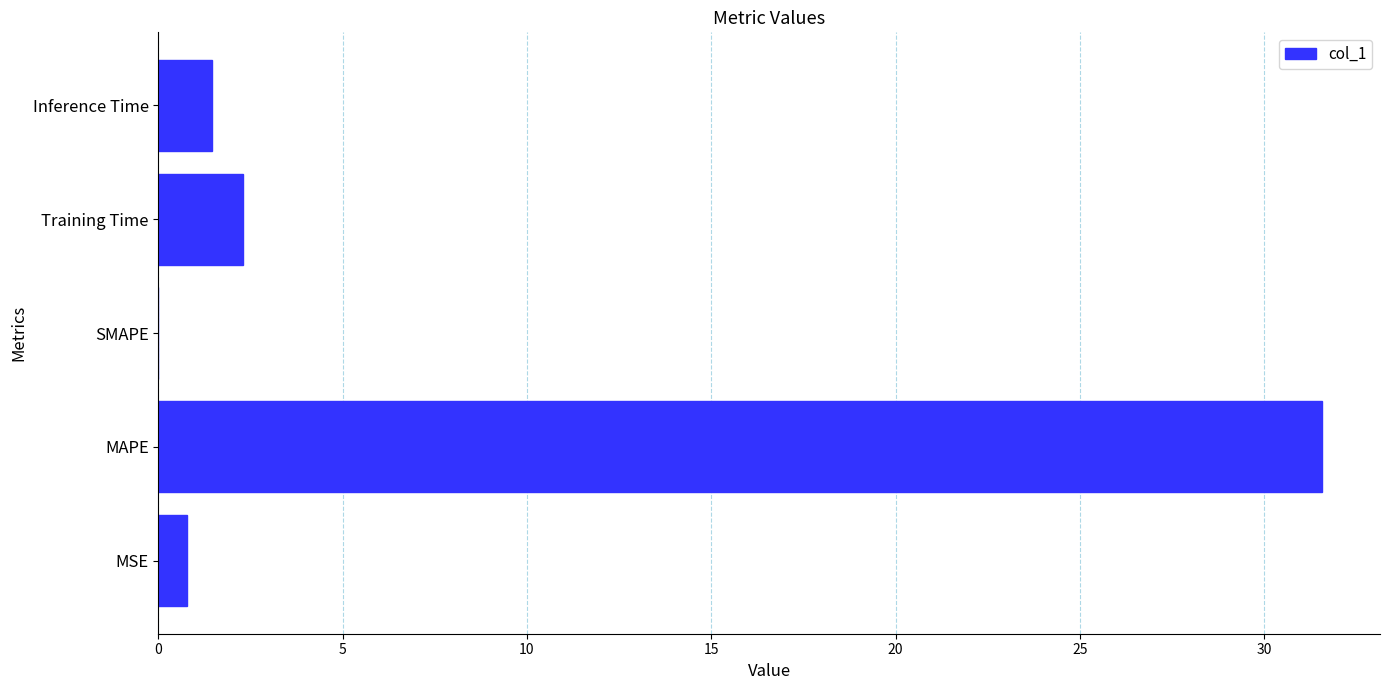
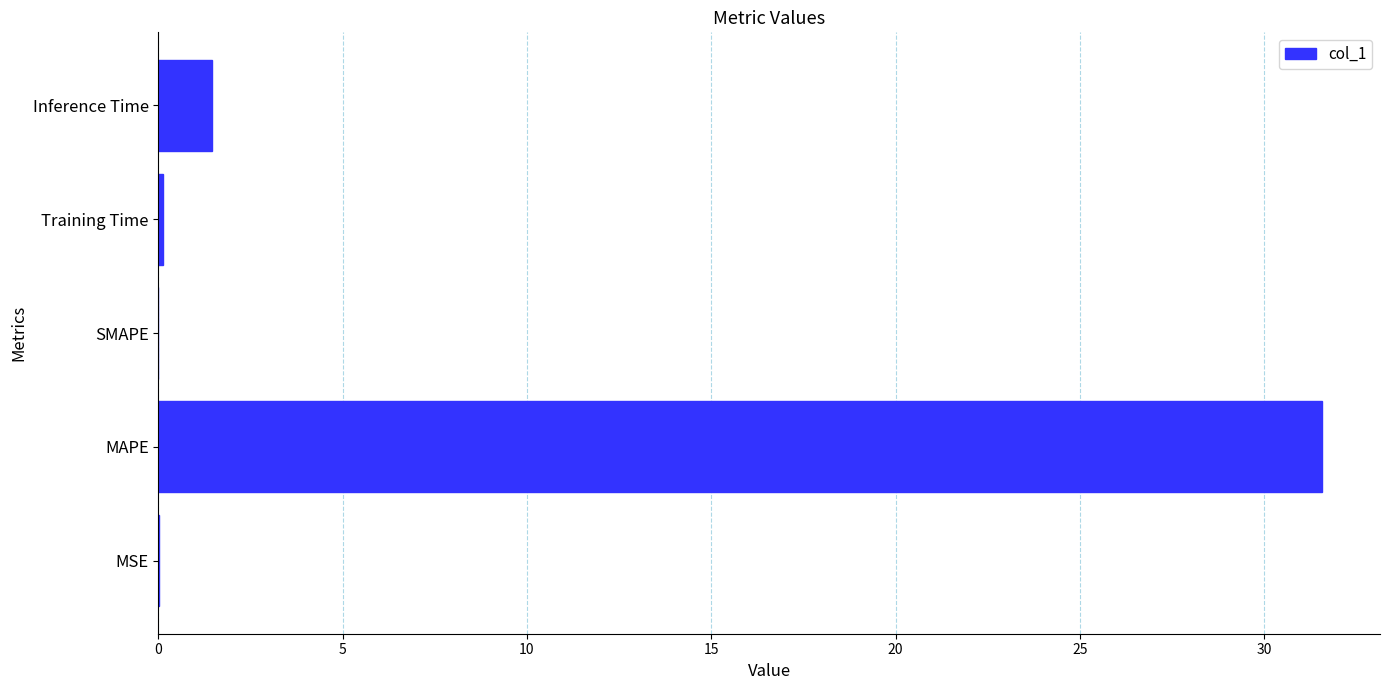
  {
    "Inference Time": 1.5,
-   "Training Time": 2.3,
+   "Training Time": 0.1,
    "SMAPE": 0.0,
    "MAPE": 31.6,
-   "MSE": 0.8
+   "MSE": 0.0
  }
